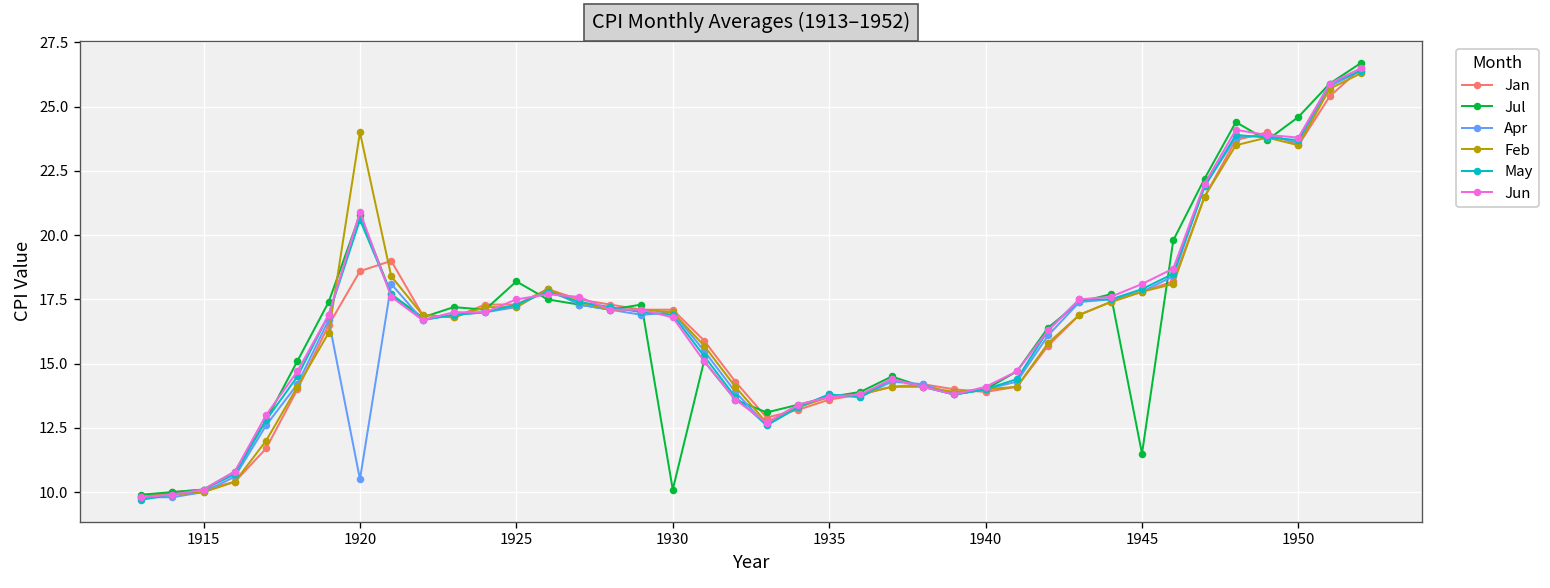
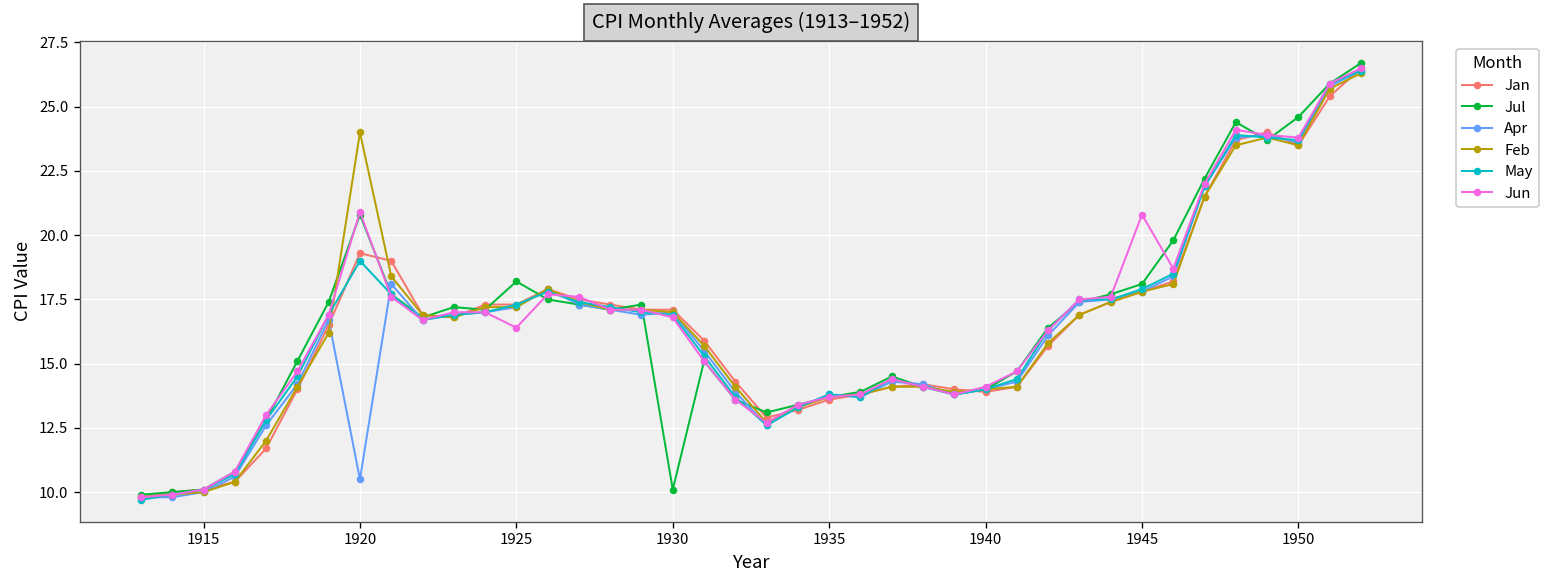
  {
    "Jan": {
-     "1920": 18.6
+     "1920": 19.3
    },
    "Jul": {
      "1925": 18.2,
      "1930": 10.1,
-     "1945": 11.5,
+     "1945": 18.1,
      "1950": 24.6
    },
    "Apr": {
      "1920": 10.5
    },
    "Feb": {
      "1920": 24.0
    },
    "May": {
-     "1920": 20.6
+     "1920": 19.0
    },
    "Jun": {
-     "1925": 17.5,
-     "1945": 18.1
+     "1925": 16.4,
+     "1945": 20.8
    }
  }
